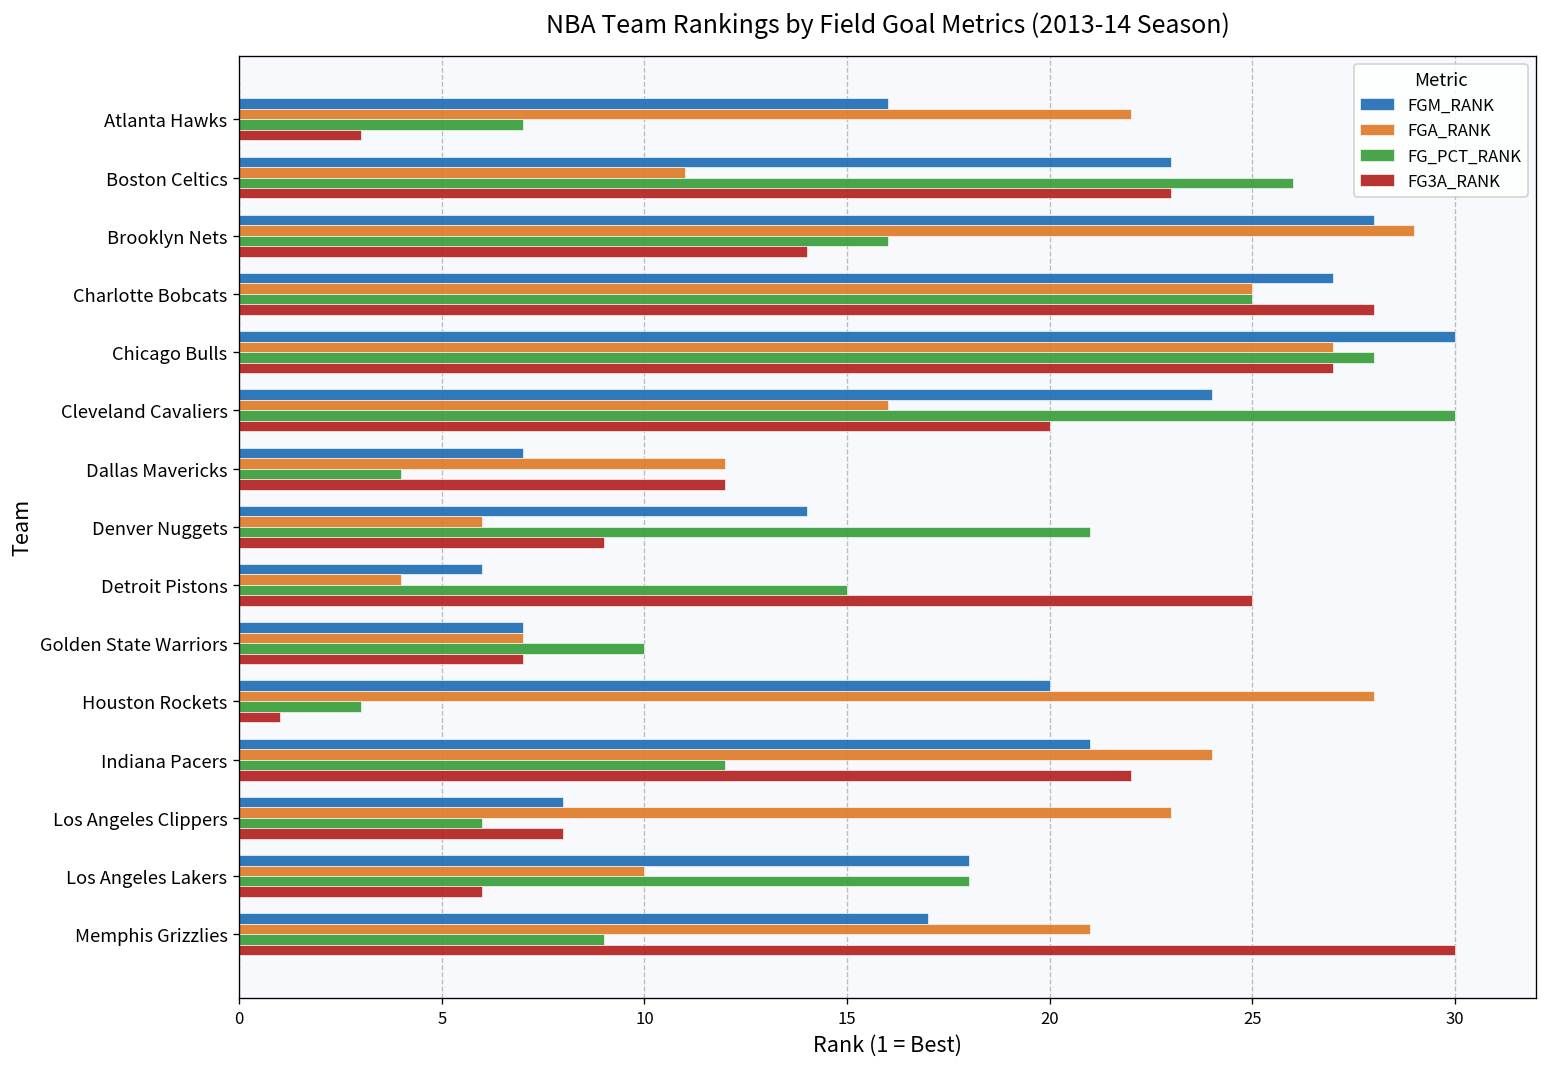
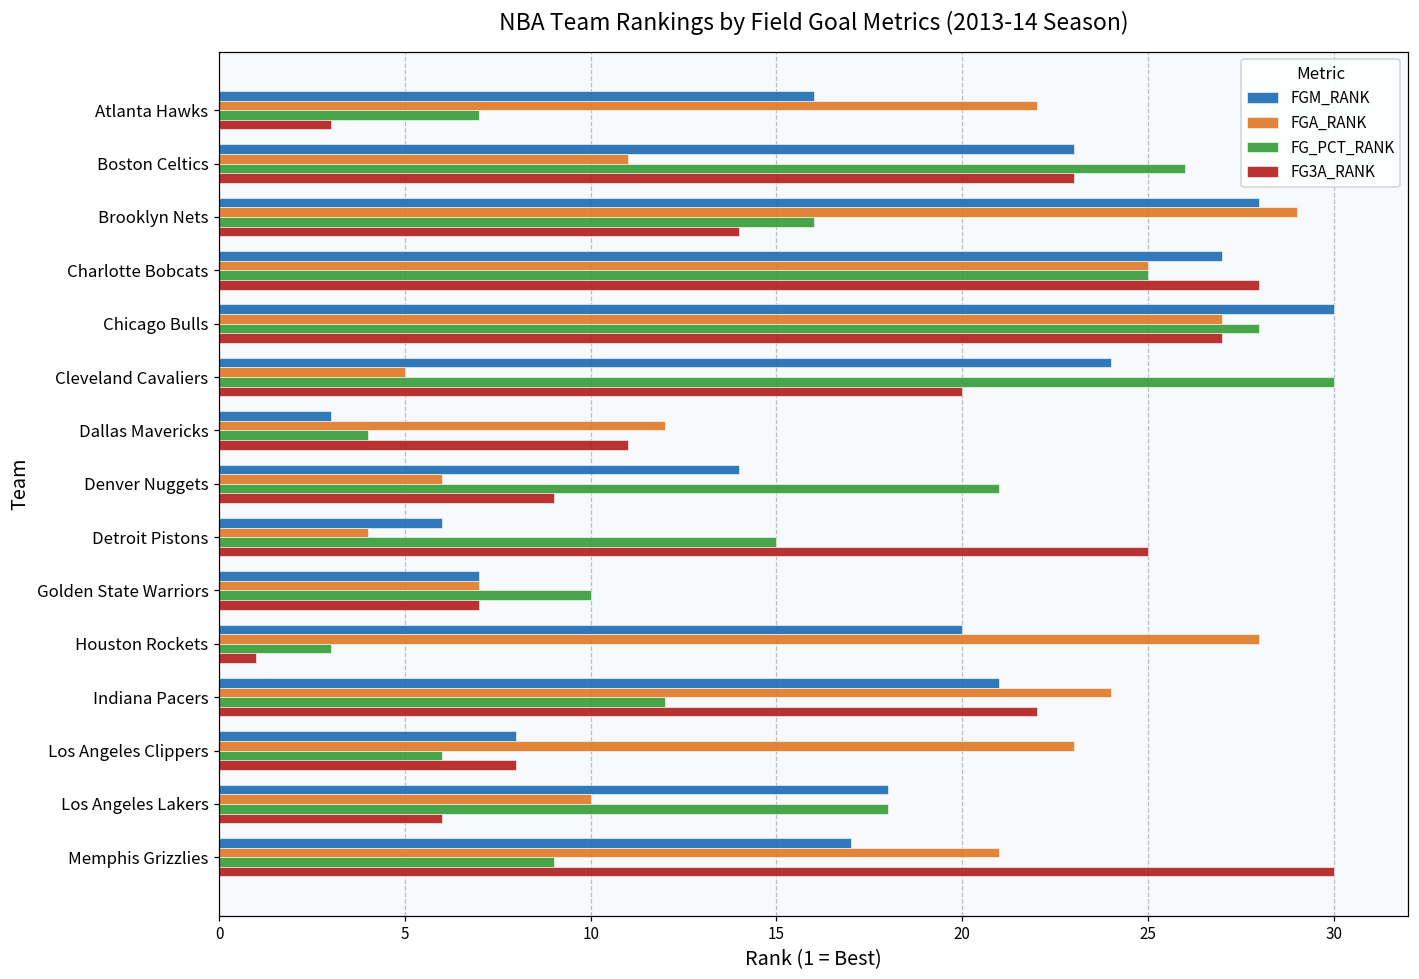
  {
    "FGM_RANK": {
      "Atlanta Hawks": 16,
      "Boston Celtics": 23,
      "Brooklyn Nets": 28,
      "Charlotte Bobcats": 27,
      "Chicago Bulls": 30,
      "Cleveland Cavaliers": 24,
-     "Dallas Mavericks": 7,
+     "Dallas Mavericks": 3,
      "Denver Nuggets": 14,
      "Detroit Pistons": 6,
      "Golden State Warriors": 7,
      "Houston Rockets": 20,
      "Indiana Pacers": 21,
      "Los Angeles Clippers": 8,
      "Los Angeles Lakers": 18,
      "Memphis Grizzlies": 17
    },
    "FGA_RANK": {
      "Atlanta Hawks": 22,
      "Boston Celtics": 11,
      "Brooklyn Nets": 29,
      "Charlotte Bobcats": 25,
      "Chicago Bulls": 27,
-     "Cleveland Cavaliers": 16,
+     "Cleveland Cavaliers": 5,
      "Dallas Mavericks": 12,
      "Denver Nuggets": 6,
      "Detroit Pistons": 4,
      "Golden State Warriors": 7,
      "Houston Rockets": 28,
      "Indiana Pacers": 24,
      "Los Angeles Clippers": 23,
      "Los Angeles Lakers": 10,
      "Memphis Grizzlies": 21
    },
    "FG_PCT_RANK": {
      "Atlanta Hawks": 7,
      "Boston Celtics": 26,
      "Brooklyn Nets": 16,
      "Charlotte Bobcats": 25,
      "Chicago Bulls": 28,
      "Cleveland Cavaliers": 30,
      "Dallas Mavericks": 4,
      "Denver Nuggets": 21,
      "Detroit Pistons": 15,
      "Golden State Warriors": 10,
      "Houston Rockets": 3,
      "Indiana Pacers": 12,
      "Los Angeles Clippers": 6,
      "Los Angeles Lakers": 18,
      "Memphis Grizzlies": 9
    },
    "FG3A_RANK": {
      "Atlanta Hawks": 3,
      "Boston Celtics": 23,
      "Brooklyn Nets": 14,
      "Charlotte Bobcats": 28,
      "Chicago Bulls": 27,
      "Cleveland Cavaliers": 20,
-     "Dallas Mavericks": 12,
+     "Dallas Mavericks": 11,
      "Denver Nuggets": 9,
      "Detroit Pistons": 25,
      "Golden State Warriors": 7,
      "Houston Rockets": 1,
      "Indiana Pacers": 22,
      "Los Angeles Clippers": 8,
      "Los Angeles Lakers": 6,
      "Memphis Grizzlies": 30
    }
  }
